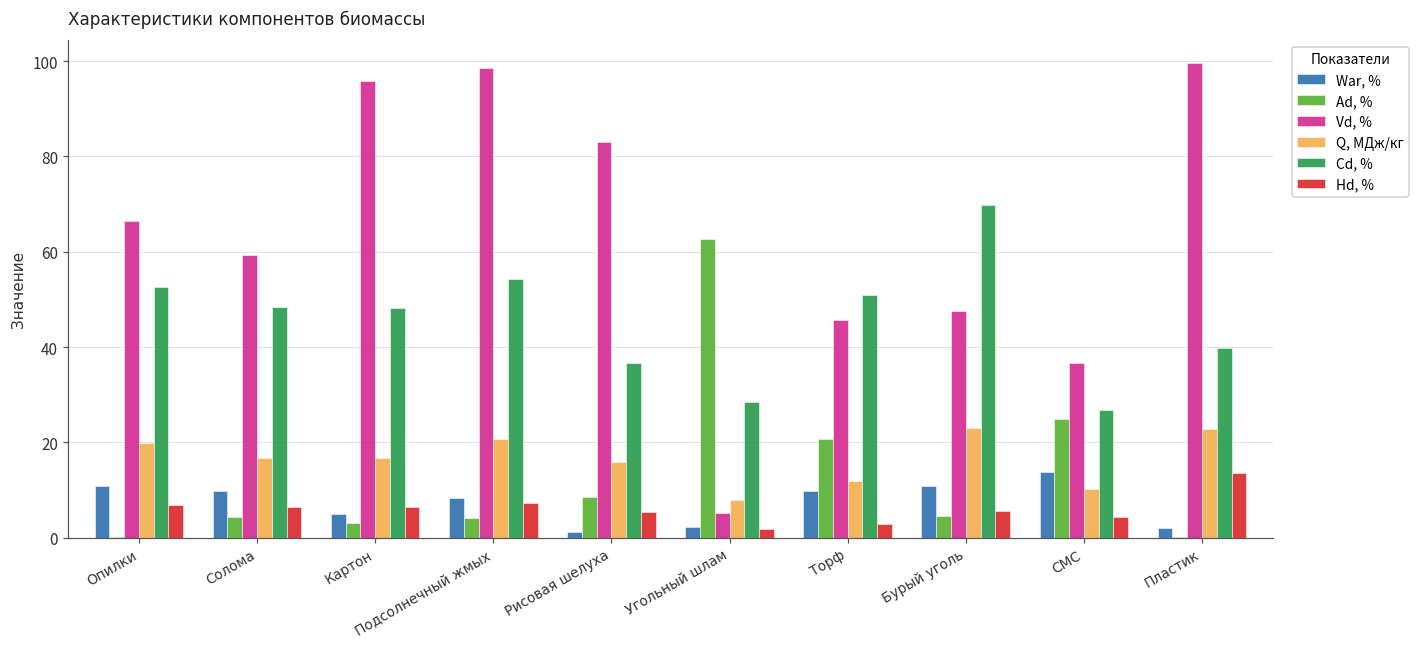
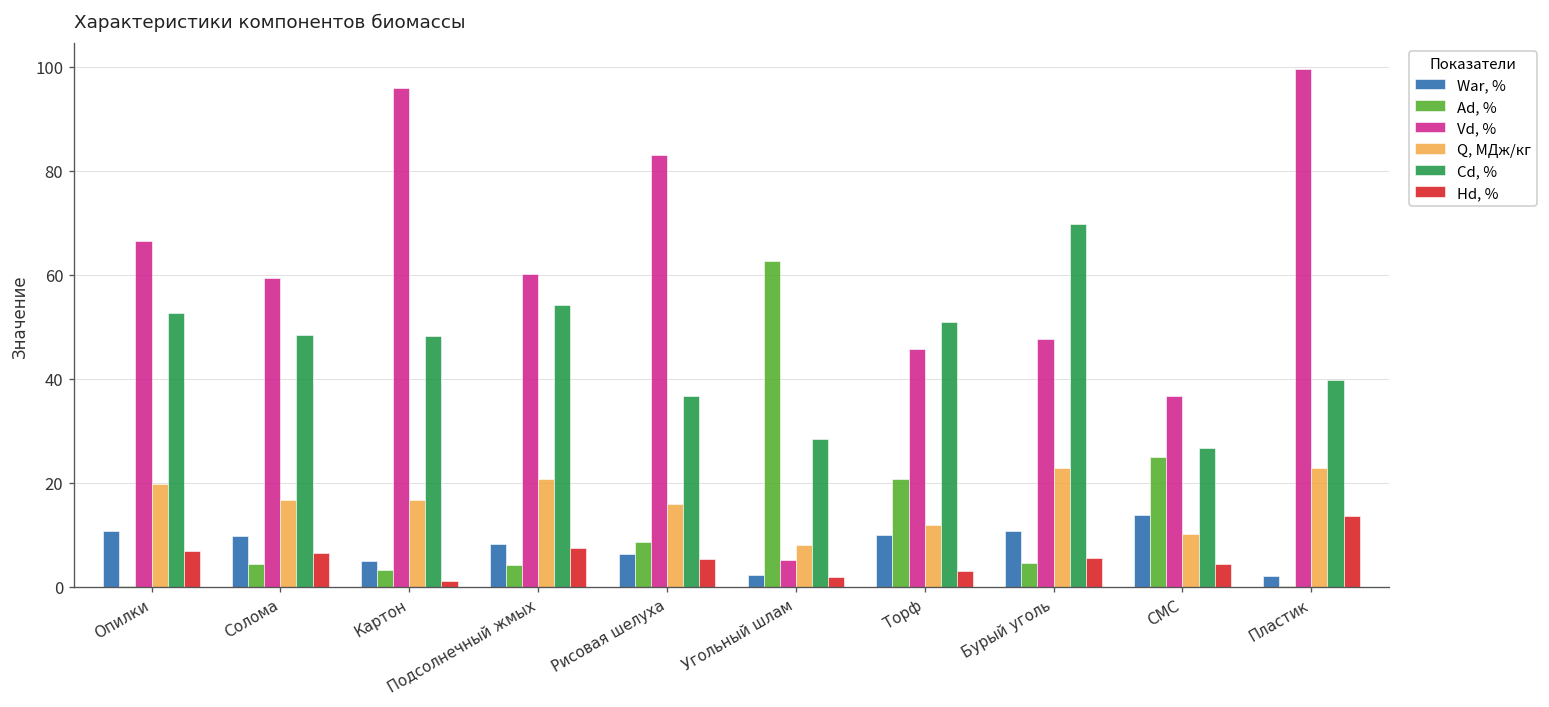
  {
    "War, %": {
      "Опилки": 11,
      "Солома": 10,
      "Картон": 5,
      "Подсолнечный жмых": 8,
-     "Рисовая шелуха": 1,
+     "Рисовая шелуха": 6,
      "Угольный шлам": 2,
      "Торф": 10,
      "Бурый уголь": 11,
      "СМС": 14,
      "Пластик": 2
    },
    "Ad, %": {
      "Солома": 4,
      "Картон": 3,
      "Подсолнечный жмых": 4,
      "Рисовая шелуха": 9,
      "Угольный шлам": 63,
      "Торф": 21,
      "Бурый уголь": 5,
      "СМС": 25
    },
    "Vd, %": {
      "Опилки": 66,
      "Солома": 59,
      "Картон": 96,
-     "Подсолнечный жмых": 98,
+     "Подсолнечный жмых": 60,
      "Рисовая шелуха": 83,
      "Угольный шлам": 5,
      "Торф": 46,
      "Бурый уголь": 48,
      "СМС": 37,
      "Пластик": 100
    },
    "Q, МДж/кг": {
      "Опилки": 20,
      "Солома": 17,
      "Картон": 17,
      "Подсолнечный жмых": 21,
      "Рисовая шелуха": 16,
      "Угольный шлам": 8,
      "Торф": 12,
      "Бурый уголь": 23,
      "СМС": 10,
      "Пластик": 23
    },
    "Cd, %": {
      "Опилки": 53,
      "Солома": 48,
      "Картон": 48,
      "Подсолнечный жмых": 54,
      "Рисовая шелуха": 37,
      "Угольный шлам": 28,
      "Торф": 51,
      "Бурый уголь": 70,
      "СМС": 27,
      "Пластик": 40
    },
    "Hd, %": {
      "Опилки": 7,
      "Солома": 7,
-     "Картон": 7,
+     "Картон": 1,
      "Подсолнечный жмых": 7,
      "Рисовая шелуха": 5,
      "Угольный шлам": 2,
      "Торф": 3,
      "Бурый уголь": 6,
      "СМС": 4,
      "Пластик": 14
    }
  }
